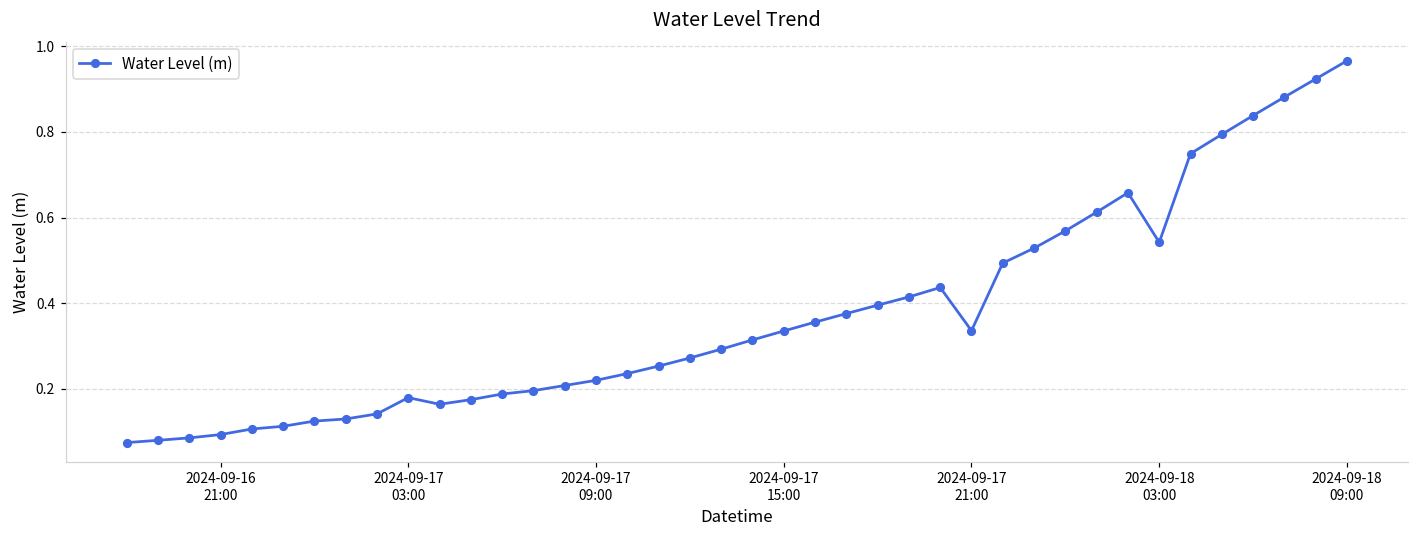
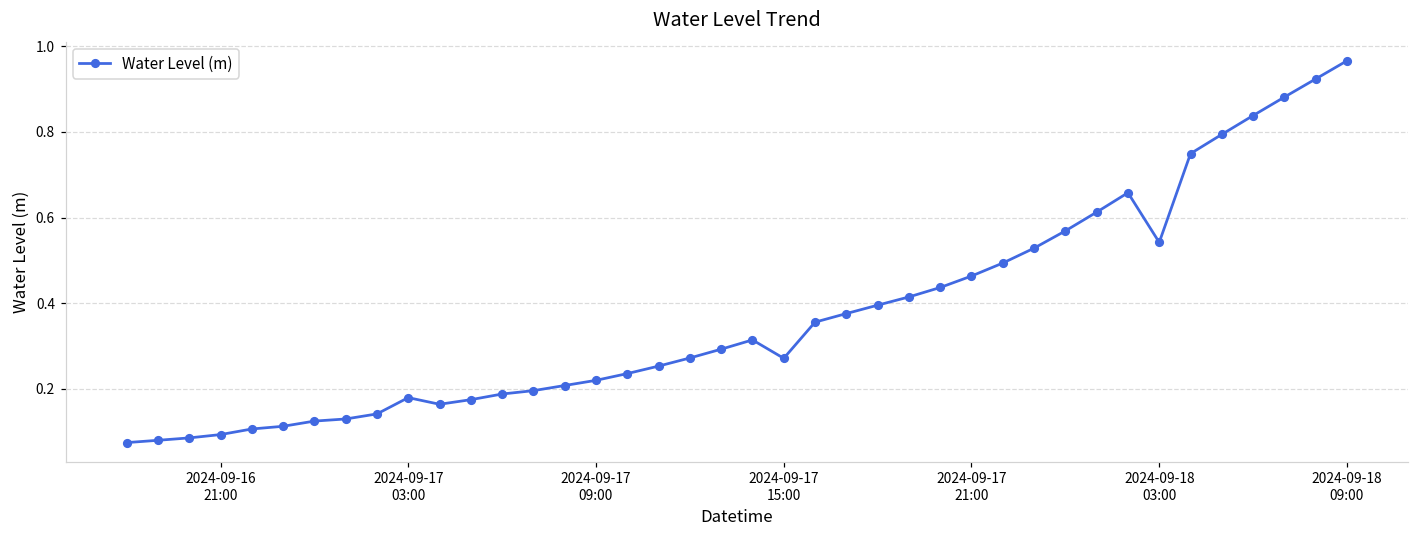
  {
    "2024-09-16 21:00": 0.09,
    "2024-09-17 03:00": 0.18,
    "2024-09-17 09:00": 0.22,
-   "2024-09-17 15:00": 0.33,
-   "2024-09-17 21:00": 0.34,
+   "2024-09-17 15:00": 0.27,
+   "2024-09-17 21:00": 0.46,
    "2024-09-18 03:00": 0.54,
    "2024-09-18 09:00": 0.97
  }
